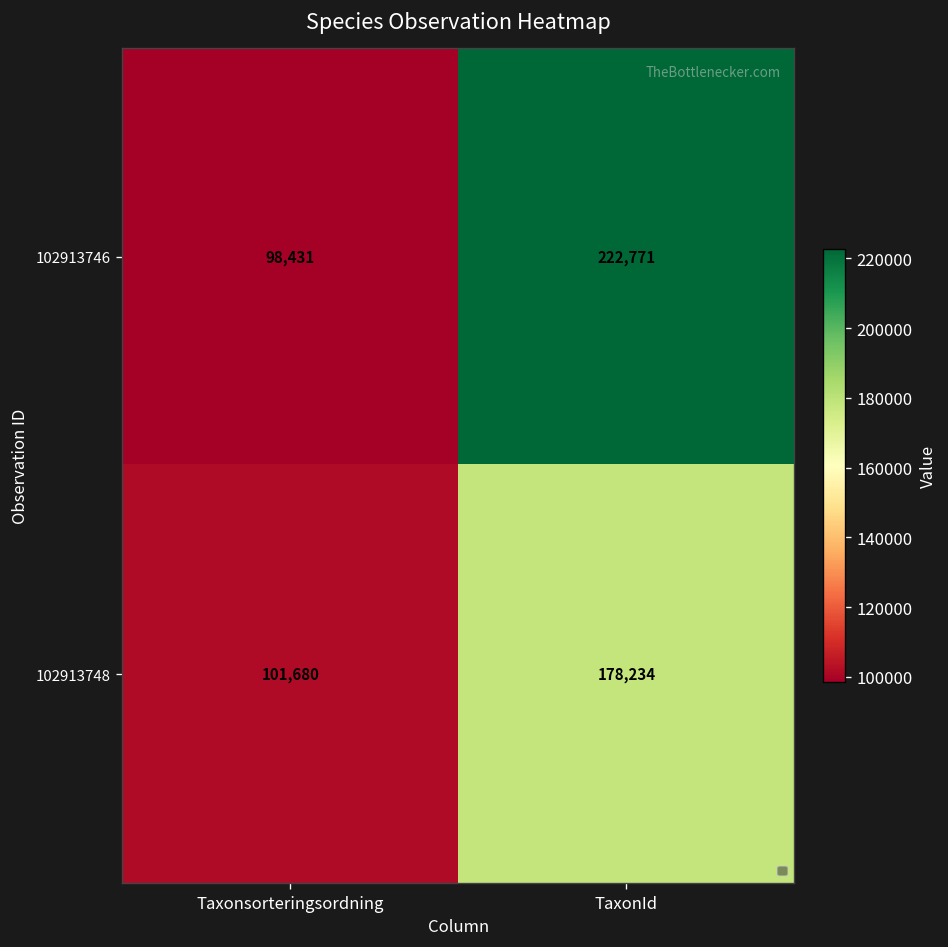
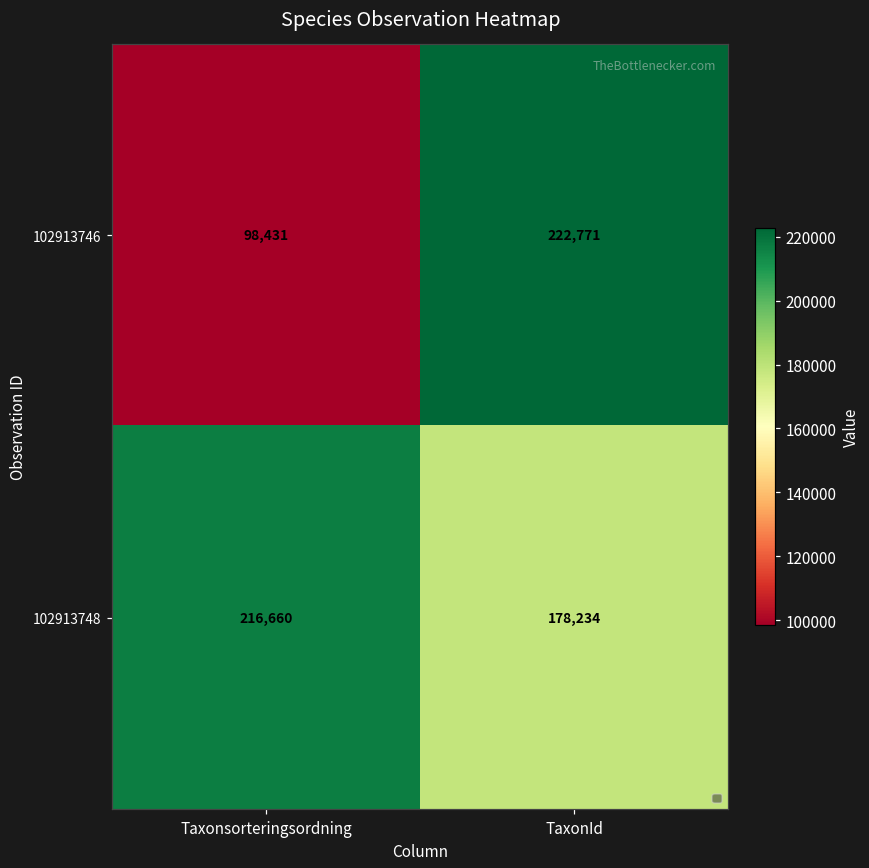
  {
    "102913746": {
      "Taxonsorteringsordning": "98,431"
    },
    "102913748": {
-     "Taxonsorteringsordning": "101,680",
+     "Taxonsorteringsordning": "216,660",
      "TaxonId": "178,234"
    }
  }
